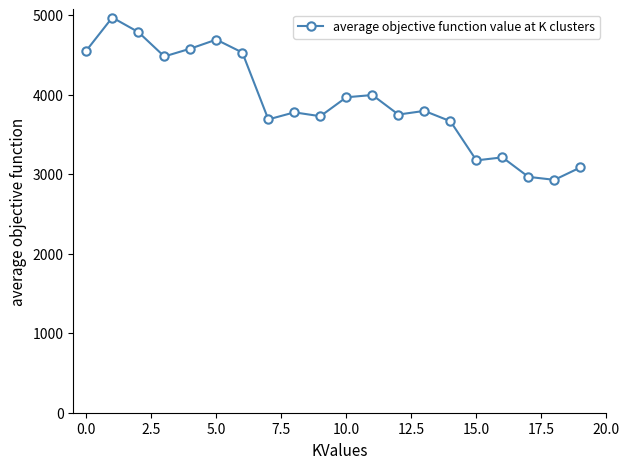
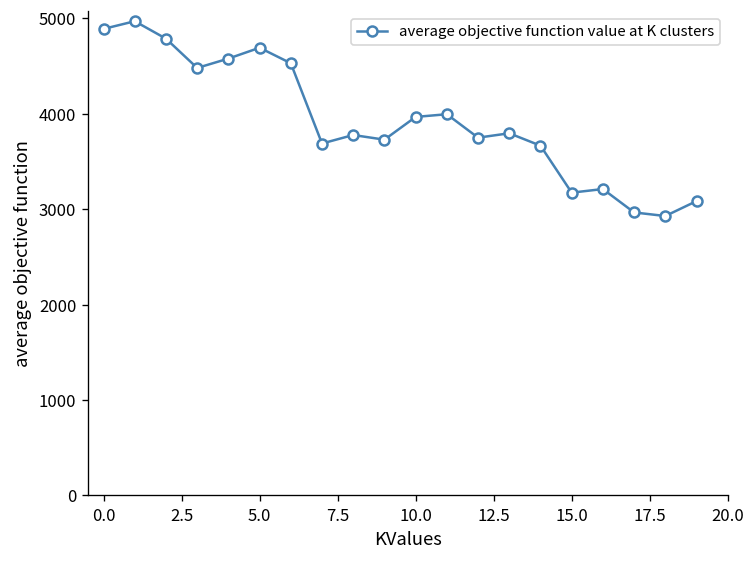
  {
-   "0.0": 4600,
+   "0.0": 4900,
    "5.0": 4700,
    "10.0": 4000,
    "15.0": 3200
  }
